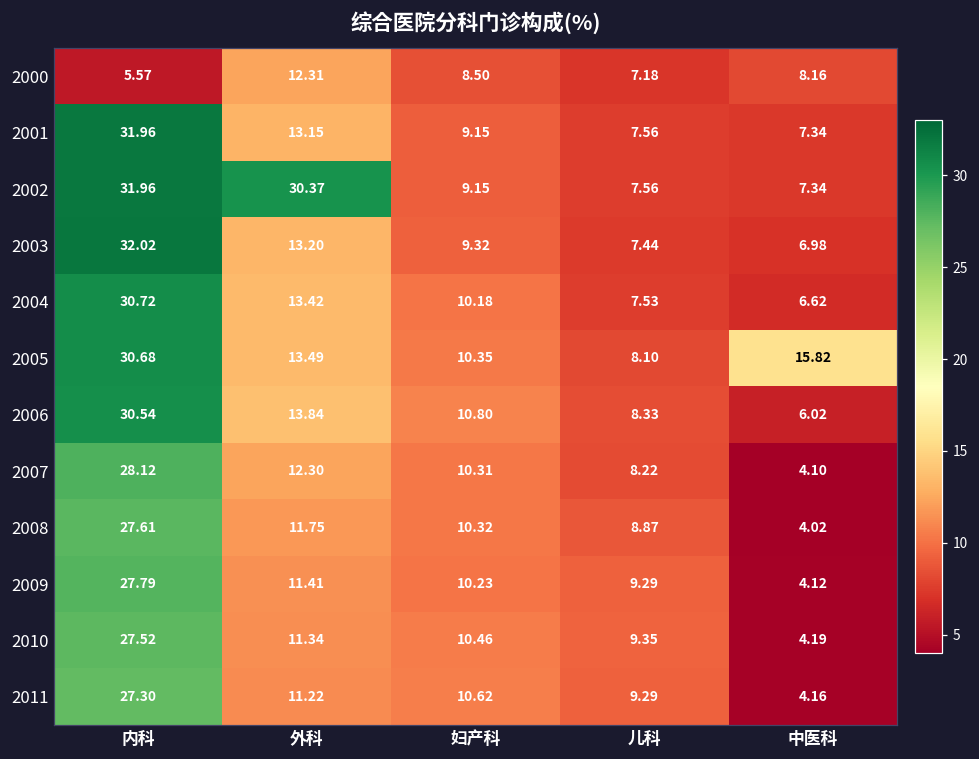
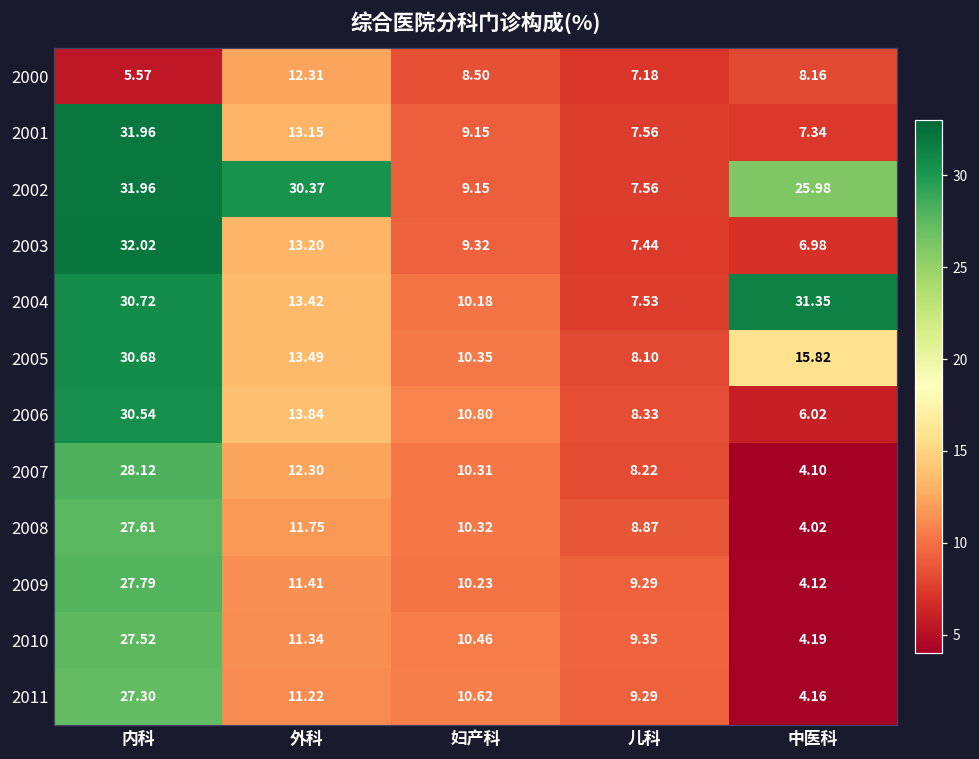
  {
    "2000": {
      "内科": 5.57,
      "外科": 12.31,
      "妇产科": 8.50,
      "儿科": 7.18,
      "中医科": 8.16
    },
    "2001": {
      "内科": 31.96,
      "外科": 13.15,
      "妇产科": 9.15,
      "儿科": 7.56,
      "中医科": 7.34
    },
    "2002": {
      "内科": 31.96,
      "外科": 30.37,
      "妇产科": 9.15,
      "儿科": 7.56,
-     "中医科": 7.34
+     "中医科": 25.98
    },
    "2003": {
      "内科": 32.02,
      "外科": 13.20,
      "妇产科": 9.32,
      "儿科": 7.44,
      "中医科": 6.98
    },
    "2004": {
      "内科": 30.72,
      "外科": 13.42,
      "妇产科": 10.18,
      "儿科": 7.53,
-     "中医科": 6.62
+     "中医科": 31.35
    },
    "2005": {
      "内科": 30.68,
      "外科": 13.49,
      "妇产科": 10.35,
      "儿科": 8.10,
      "中医科": 15.82
    },
    "2006": {
      "内科": 30.54,
      "外科": 13.84,
      "妇产科": 10.80,
      "儿科": 8.33,
      "中医科": 6.02
    },
    "2007": {
      "内科": 28.12,
      "外科": 12.30,
      "妇产科": 10.31,
      "儿科": 8.22,
      "中医科": 4.10
    },
    "2008": {
      "内科": 27.61,
      "外科": 11.75,
      "妇产科": 10.32,
      "儿科": 8.87,
      "中医科": 4.02
    },
    "2009": {
      "内科": 27.79,
      "外科": 11.41,
      "妇产科": 10.23,
      "儿科": 9.29,
      "中医科": 4.12
    },
    "2010": {
      "内科": 27.52,
      "外科": 11.34,
      "妇产科": 10.46,
      "儿科": 9.35,
      "中医科": 4.19
    },
    "2011": {
      "内科": 27.30,
      "外科": 11.22,
      "妇产科": 10.62,
      "儿科": 9.29,
      "中医科": 4.16
    }
  }
